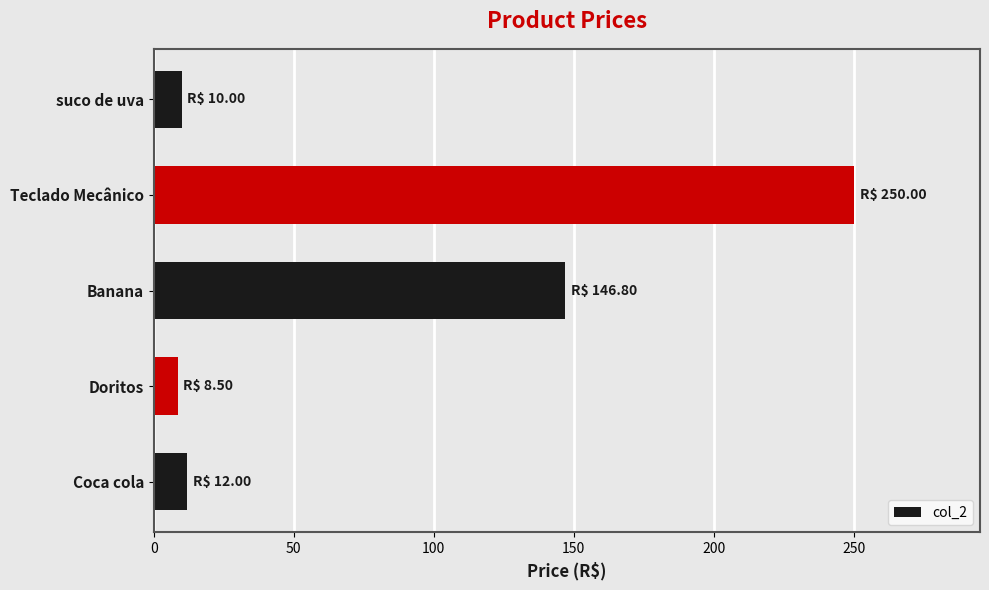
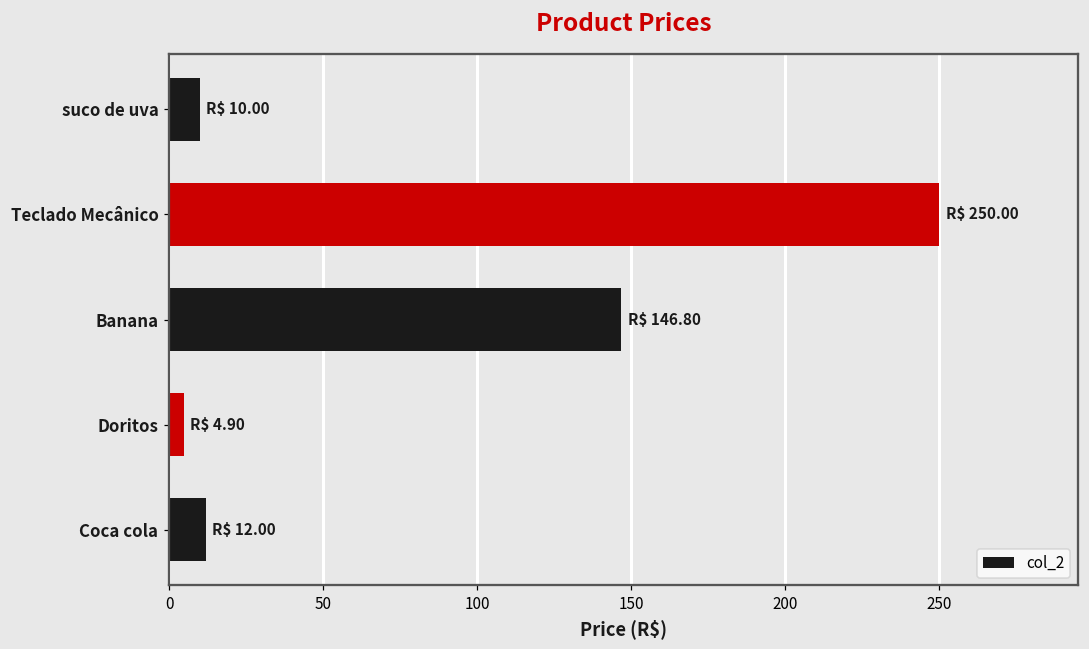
  {
    "suco de uva": 10.00,
    "Teclado Mecânico": 250.00,
    "Banana": 146.80,
-   "Doritos": 8.50,
+   "Doritos": 4.90,
    "Coca cola": 12.00
  }
